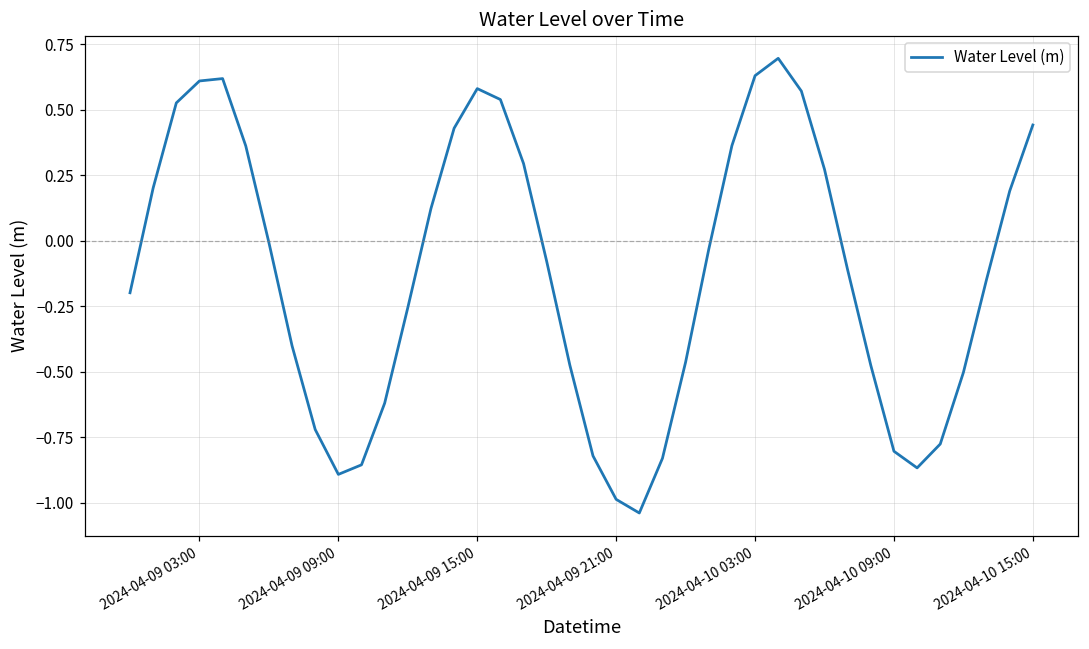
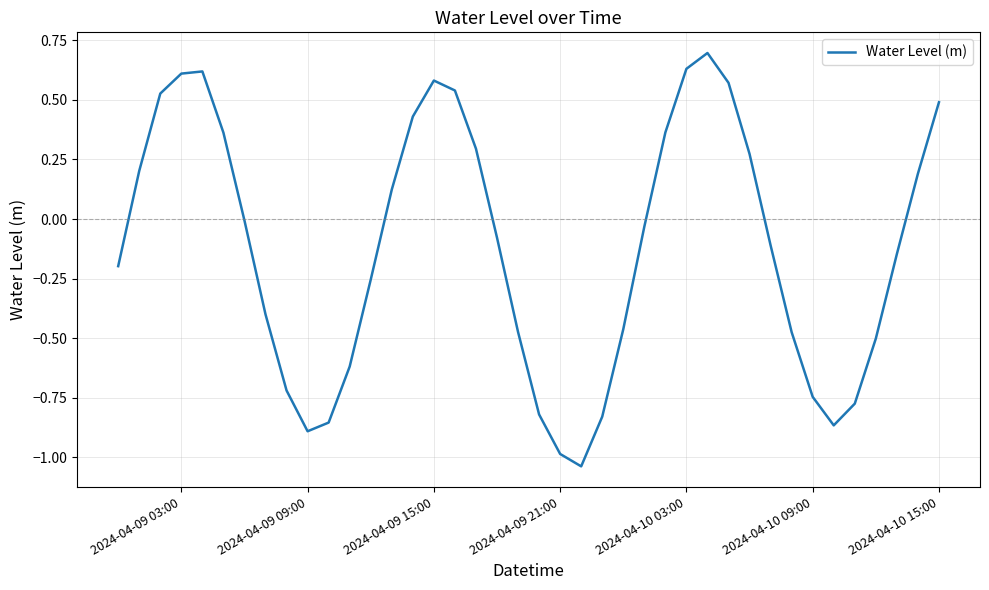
  {
    "2024-04-09 03:00": 0.61,
    "2024-04-09 09:00": -0.89,
    "2024-04-09 15:00": 0.58,
    "2024-04-09 21:00": -0.99,
    "2024-04-10 03:00": 0.63,
-   "2024-04-10 09:00": -0.80,
-   "2024-04-10 15:00": 0.44
+   "2024-04-10 09:00": -0.75,
+   "2024-04-10 15:00": 0.49
  }
